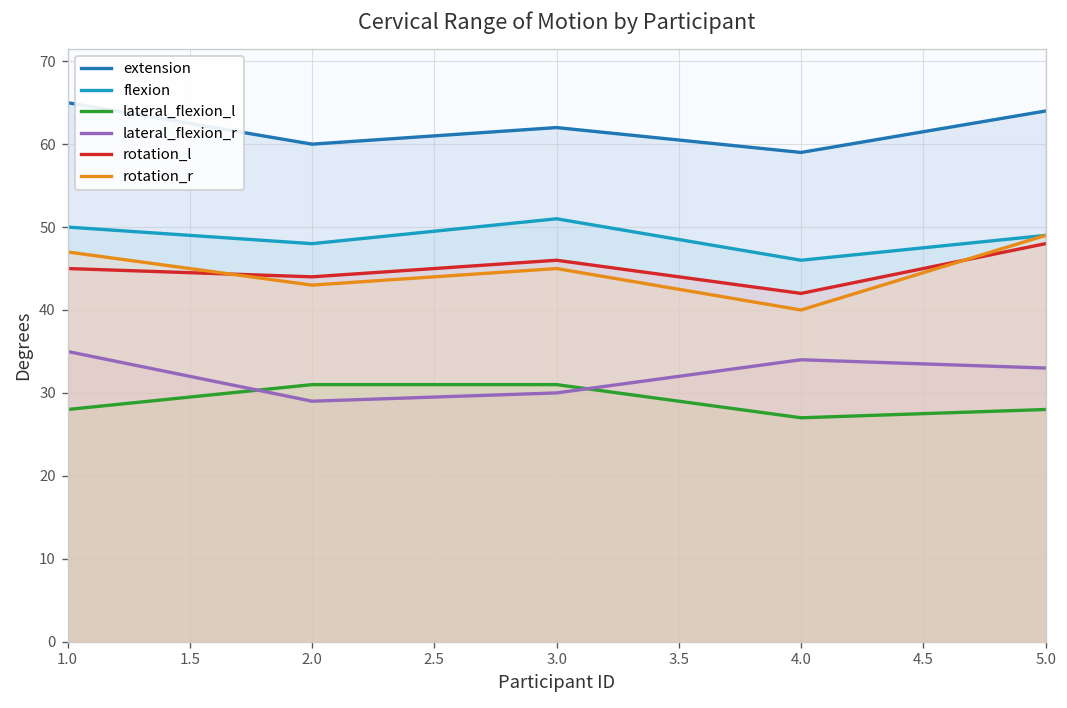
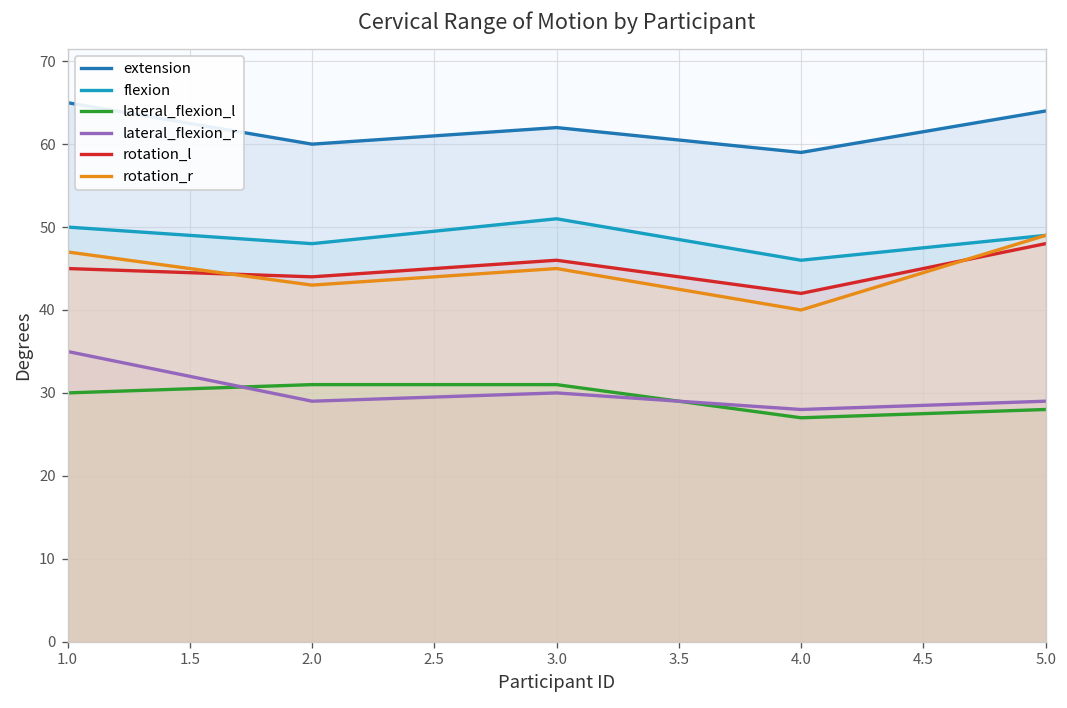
  {
    "lateral_flexion_l": {
-     "1.0": 28,
+     "1.0": 30,
      "2.0": 31,
      "3.0": 31,
      "4.0": 27,
      "5.0": 28
    },
    "lateral_flexion_r": {
      "1.0": 35,
      "2.0": 29,
      "3.0": 30,
-     "4.0": 34,
-     "5.0": 33
+     "4.0": 28,
+     "5.0": 29
    },
    "rotation_l": {
      "1.0": 45,
      "2.0": 44,
      "3.0": 46,
      "4.0": 42,
      "5.0": 48
    },
    "rotation_r": {
      "1.0": 47,
      "2.0": 43,
      "3.0": 45,
      "4.0": 40
    }
  }
